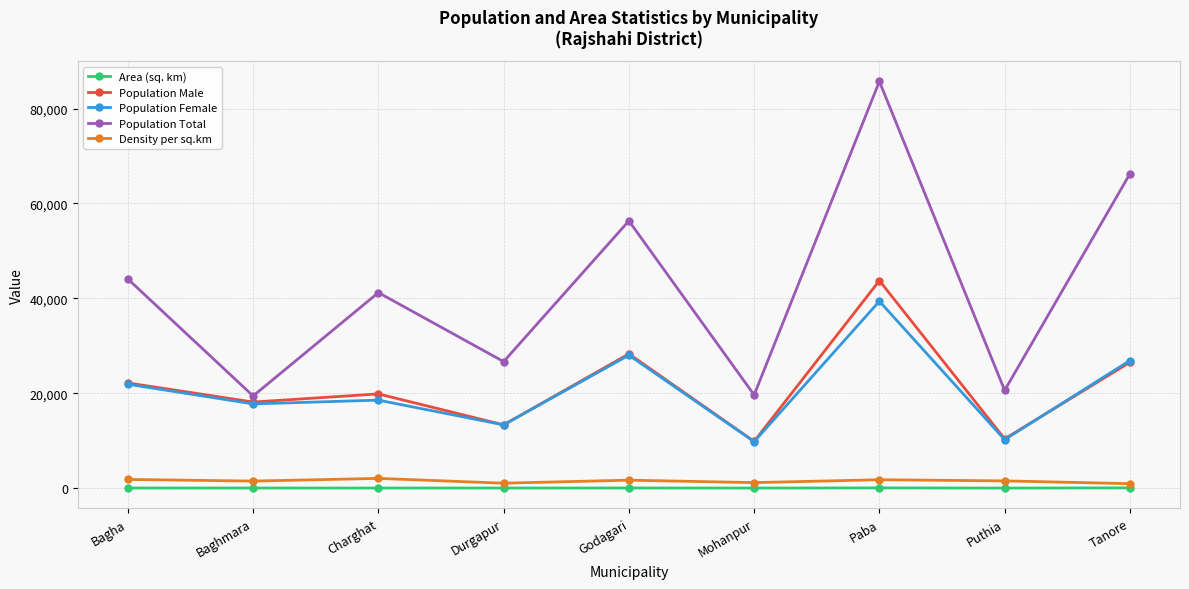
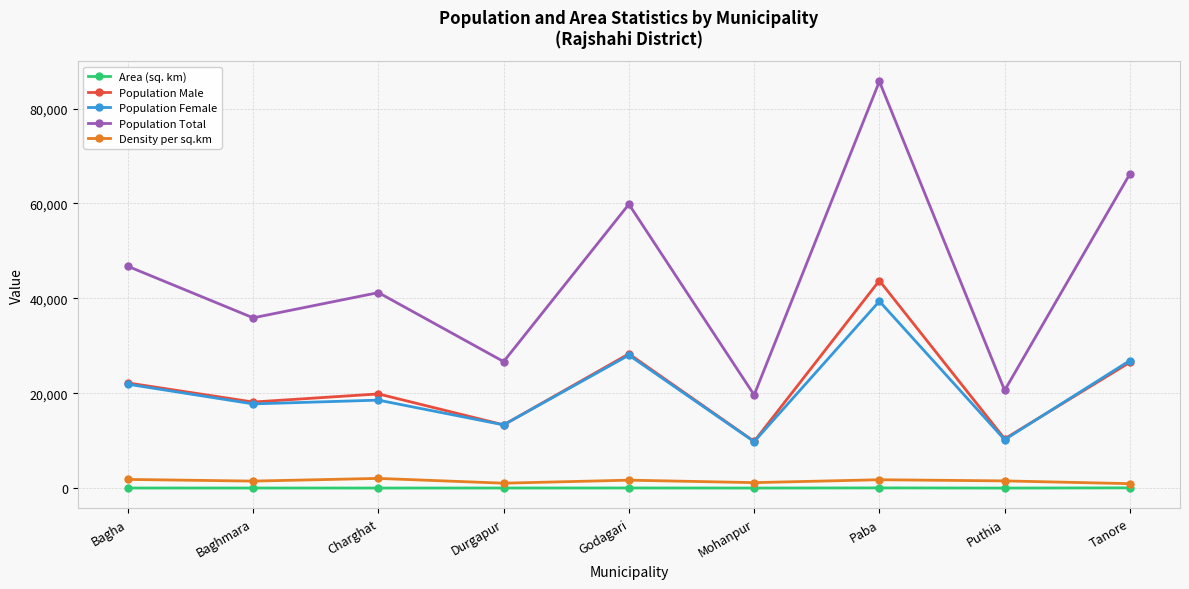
  {
    "Area (sq. km)": {
      "Bagha": "0",
      "Baghmara": "0",
      "Charghat": "0",
      "Durgapur": "0",
      "Godagari": "0",
      "Mohanpur": "0",
      "Paba": "0",
      "Puthia": "0",
      "Tanore": "0"
    },
    "Population Female": {
      "Charghat": "19,000",
      "Paba": "39,000"
    },
    "Population Total": {
-     "Bagha": "44,000",
-     "Baghmara": "19,000",
+     "Bagha": "47,000",
+     "Baghmara": "36,000",
      "Charghat": "41,000",
      "Durgapur": "27,000",
-     "Godagari": "56,000",
+     "Godagari": "60,000",
      "Mohanpur": "20,000",
      "Paba": "86,000",
      "Puthia": "21,000",
      "Tanore": "66,000"
    }
  }
